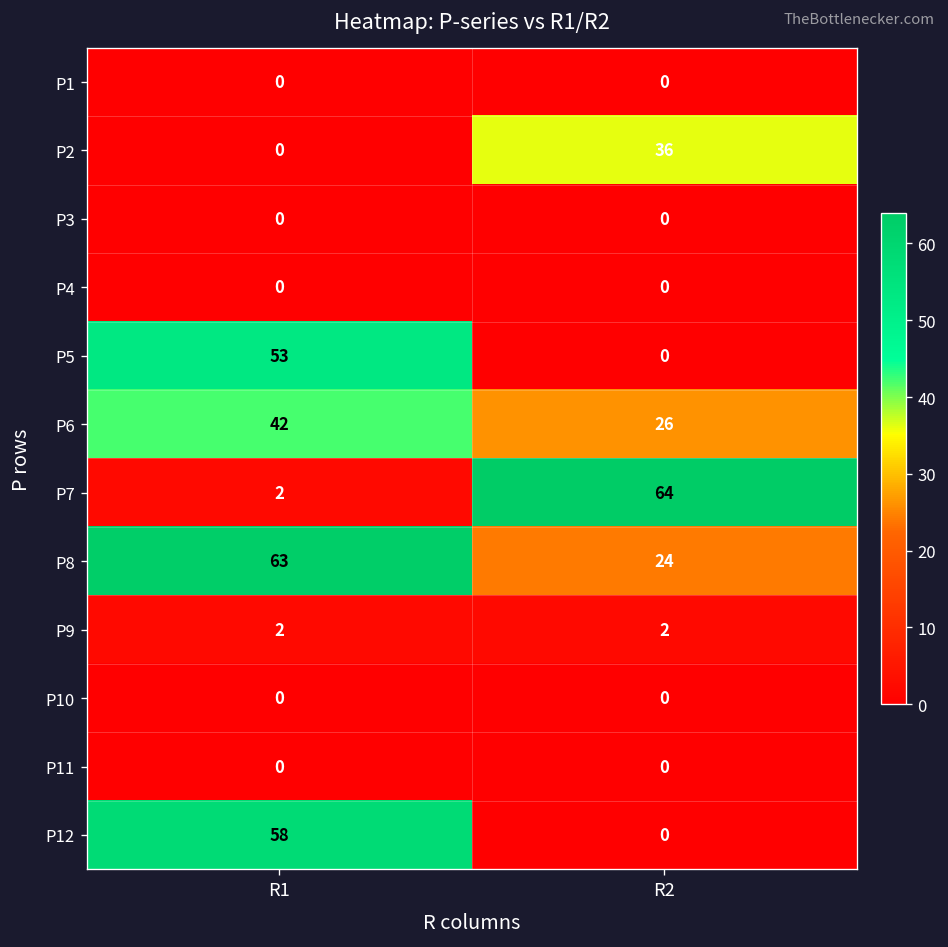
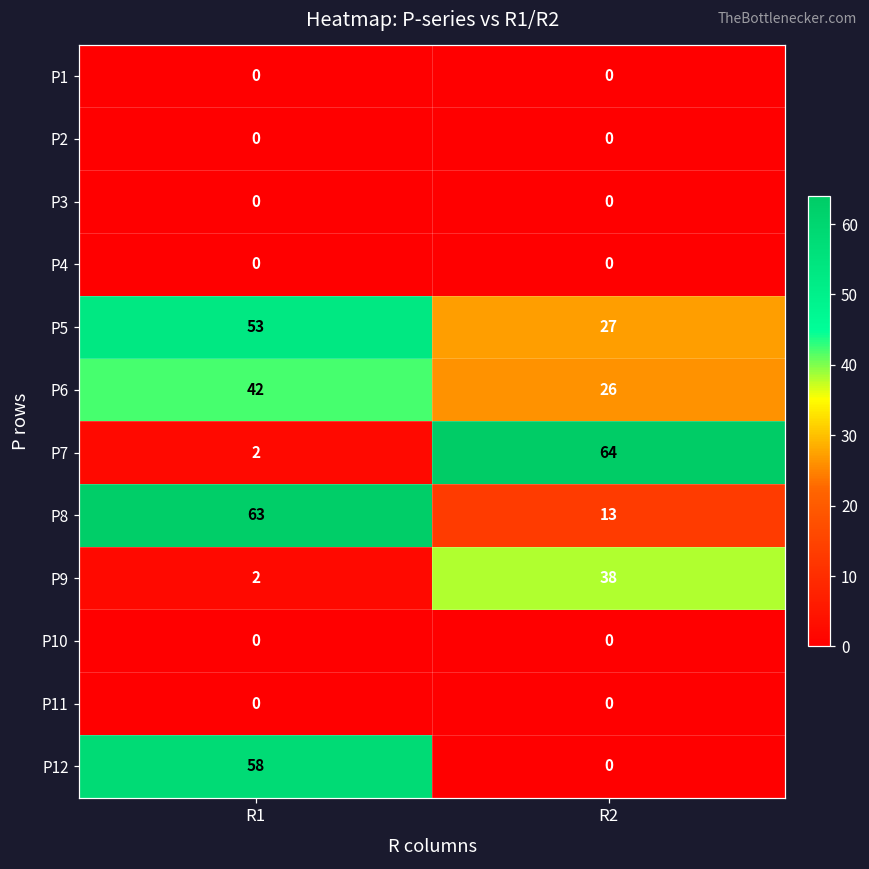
  {
    "P1": {
      "R1": 0,
      "R2": 0
    },
    "P2": {
      "R1": 0,
-     "R2": 36
+     "R2": 0
    },
    "P3": {
      "R1": 0,
      "R2": 0
    },
    "P4": {
      "R1": 0,
      "R2": 0
    },
    "P5": {
      "R1": 53,
-     "R2": 0
+     "R2": 27
    },
    "P6": {
      "R1": 42,
      "R2": 26
    },
    "P7": {
      "R1": 2,
      "R2": 64
    },
    "P8": {
      "R1": 63,
-     "R2": 24
+     "R2": 13
    },
    "P9": {
      "R1": 2,
-     "R2": 2
+     "R2": 38
    },
    "P10": {
      "R1": 0,
      "R2": 0
    },
    "P11": {
      "R1": 0,
      "R2": 0
    },
    "P12": {
      "R1": 58,
      "R2": 0
    }
  }
